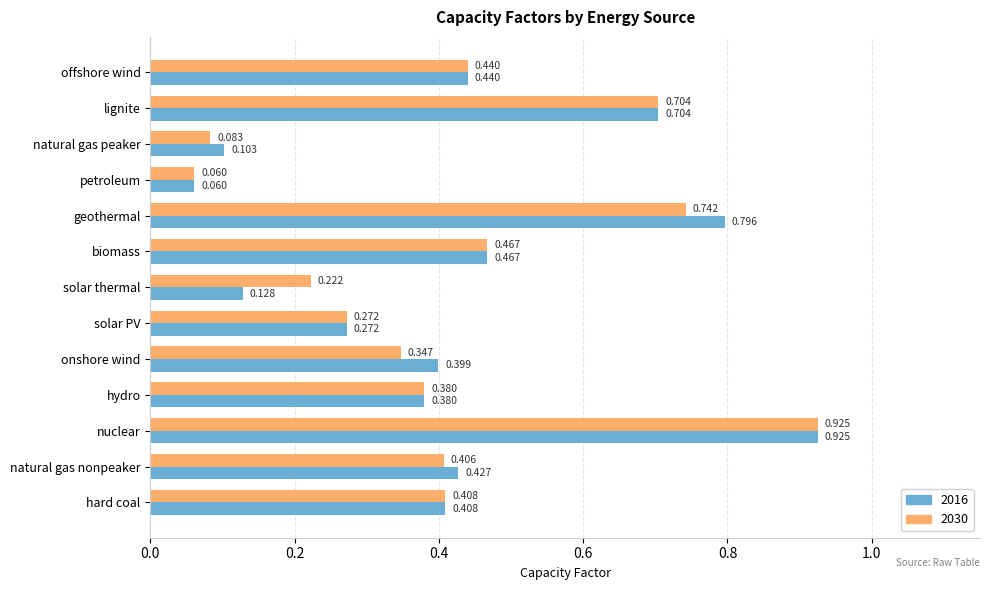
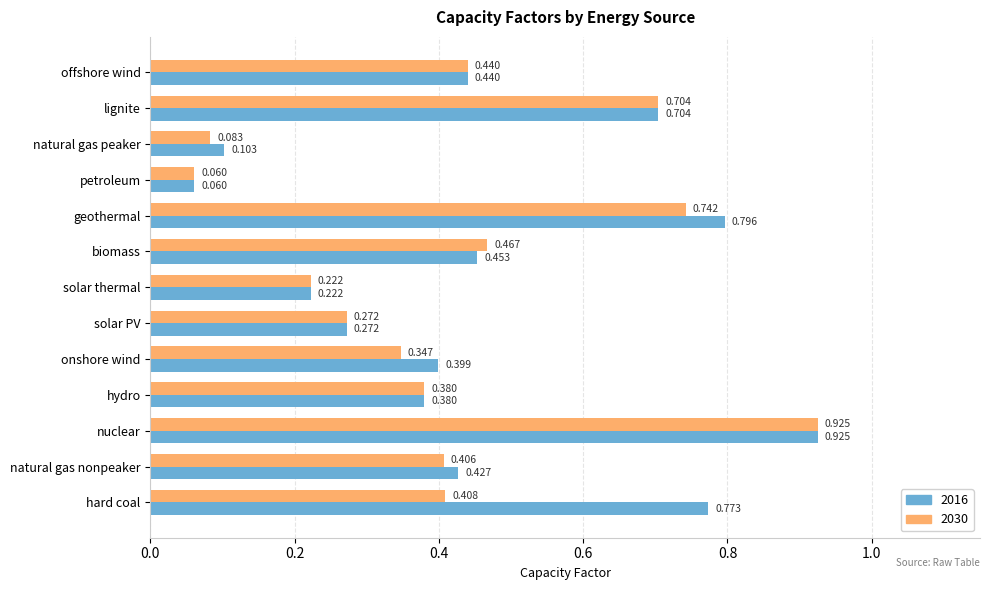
  {
    "2016": {
      "offshore wind": 0.440,
      "lignite": 0.704,
      "natural gas peaker": 0.103,
      "petroleum": 0.060,
      "geothermal": 0.796,
-     "biomass": 0.467,
-     "solar thermal": 0.128,
+     "biomass": 0.453,
+     "solar thermal": 0.222,
      "solar PV": 0.272,
      "onshore wind": 0.399,
      "hydro": 0.380,
      "nuclear": 0.925,
      "natural gas nonpeaker": 0.427,
-     "hard coal": 0.408
+     "hard coal": 0.773
    },
    "2030": {
      "offshore wind": 0.440,
      "lignite": 0.704,
      "natural gas peaker": 0.083,
      "petroleum": 0.060,
      "geothermal": 0.742,
      "biomass": 0.467,
      "solar thermal": 0.222,
      "solar PV": 0.272,
      "onshore wind": 0.347,
      "hydro": 0.380,
      "nuclear": 0.925,
      "natural gas nonpeaker": 0.406,
      "hard coal": 0.408
    }
  }
